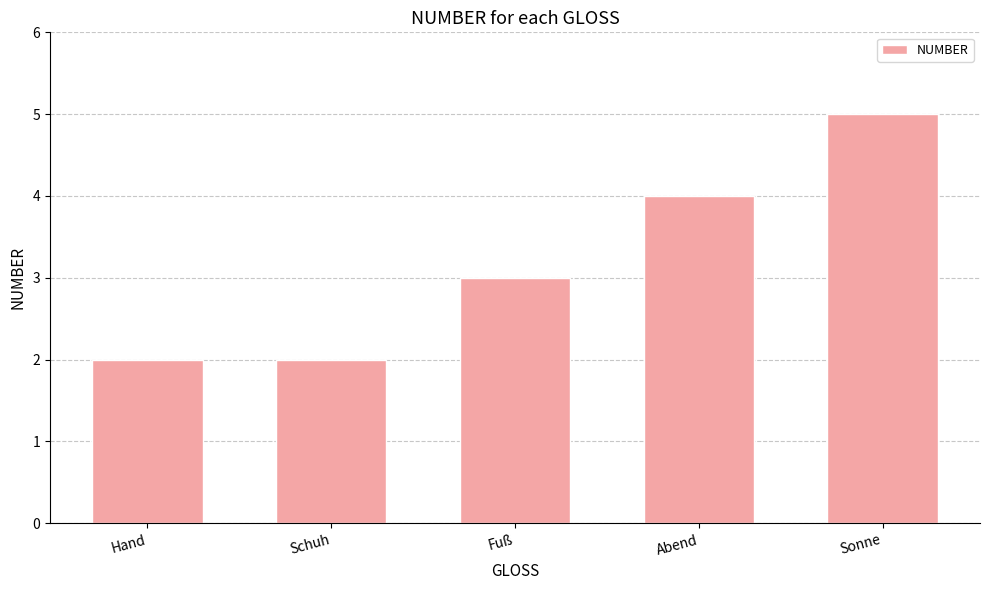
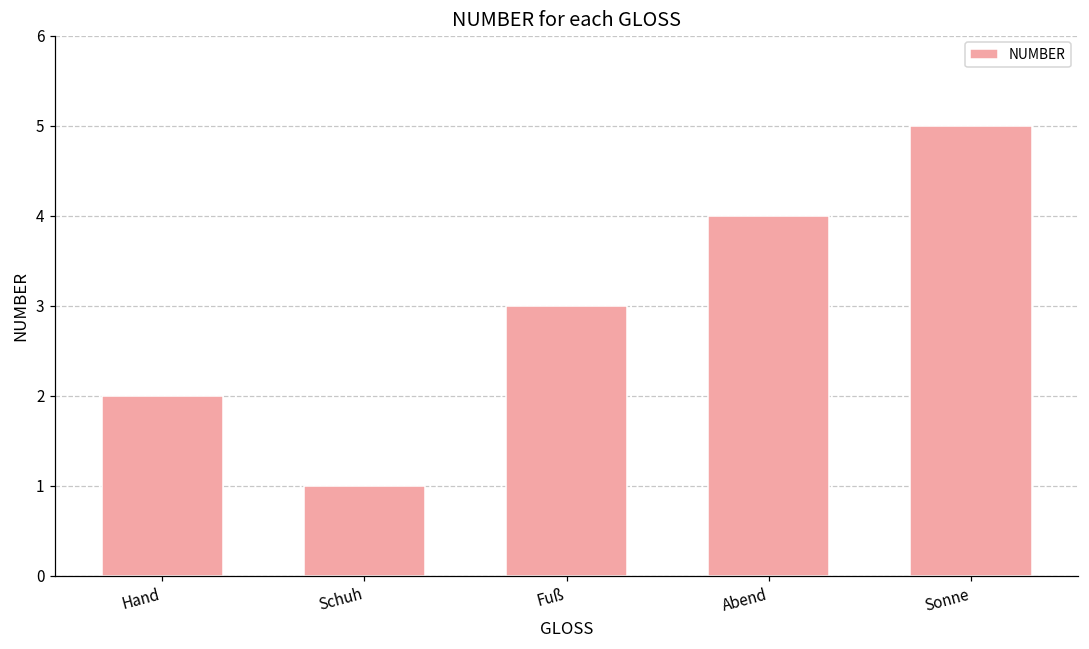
  {
    "Hand": 2,
-   "Schuh": 2,
+   "Schuh": 1,
    "Fuß": 3,
    "Abend": 4,
    "Sonne": 5
  }
